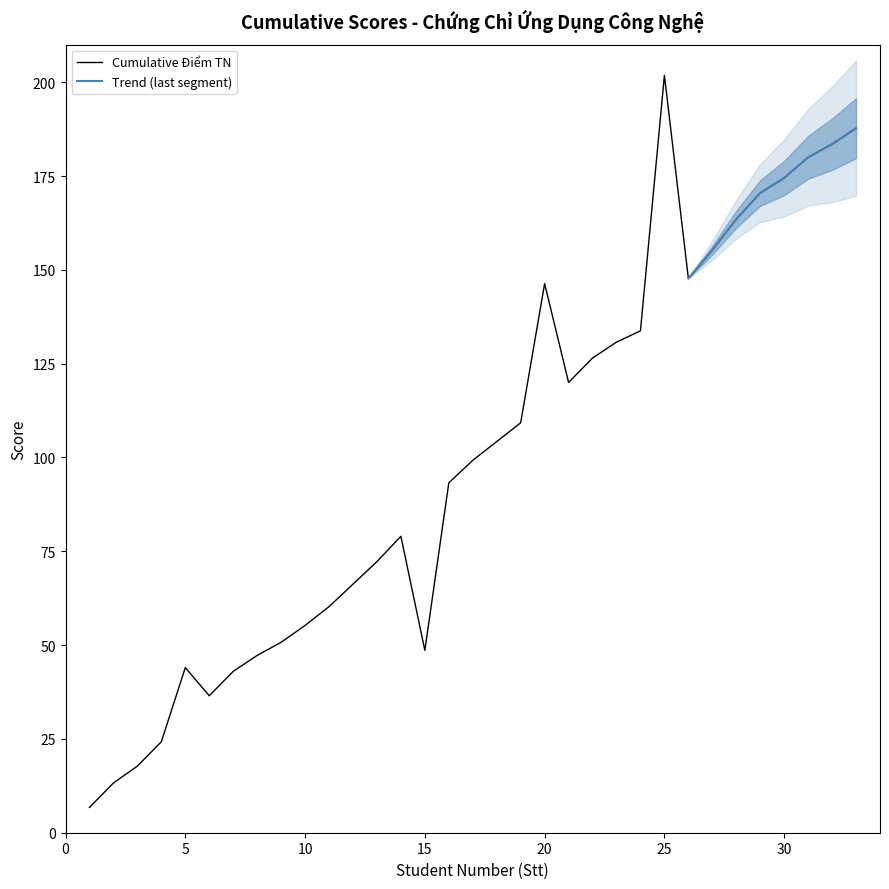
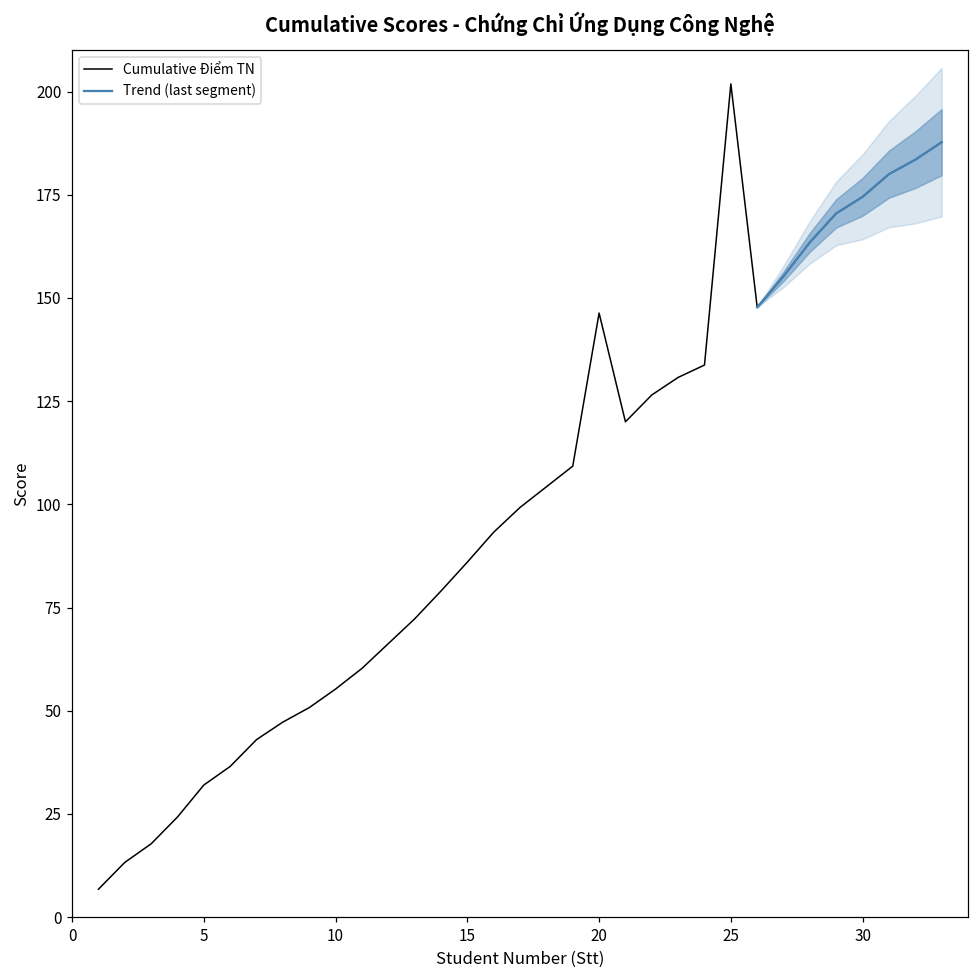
  {
    "Cumulative Điểm TN": {
-     "5": 44,
+     "5": 32,
      "10": 55,
-     "15": 49,
+     "15": 86,
      "20": 146,
      "25": 202
    }
  }
